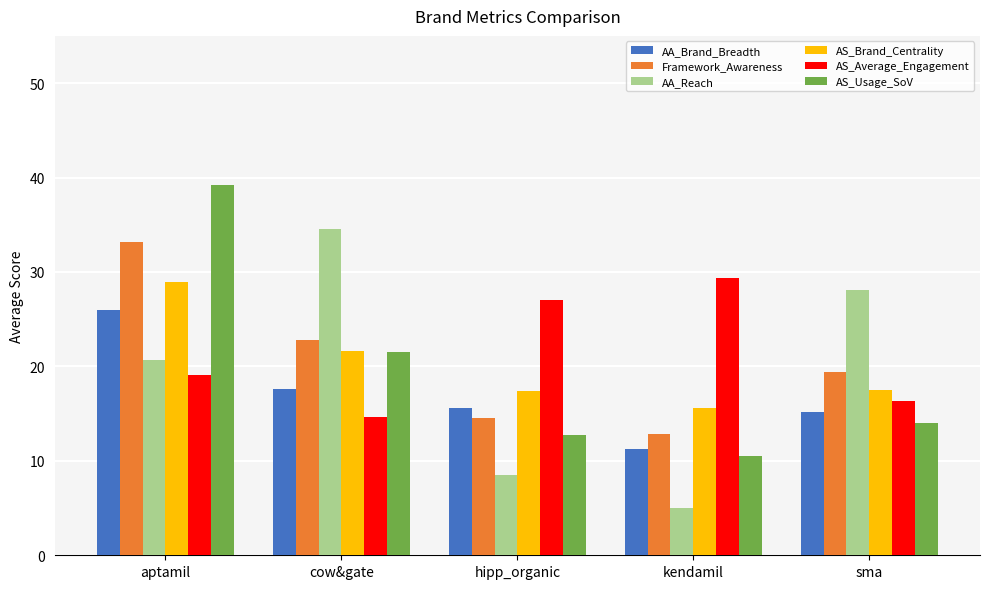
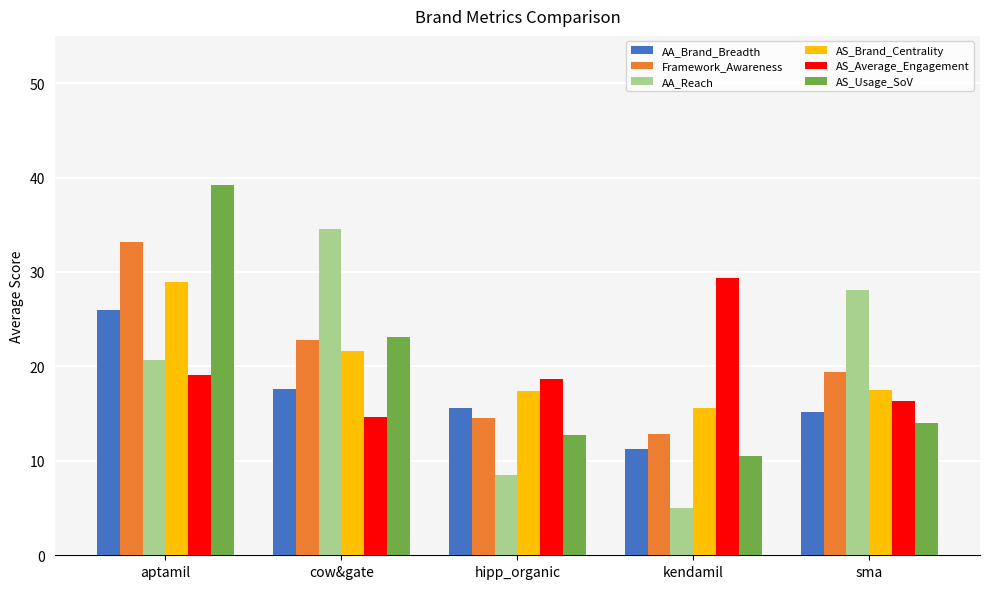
  {
    "AA_Brand_Breadth": {
      "aptamil": 26,
      "cow&gate": 18,
      "hipp_organic": 16,
      "kendamil": 11,
      "sma": 15
    },
    "Framework_Awareness": {
      "aptamil": 33,
      "cow&gate": 23,
      "hipp_organic": 15,
      "kendamil": 13,
      "sma": 19
    },
    "AA_Reach": {
      "aptamil": 21,
      "cow&gate": 35,
      "hipp_organic": 9,
      "kendamil": 5,
      "sma": 28
    },
    "AS_Brand_Centrality": {
      "aptamil": 29,
      "cow&gate": 22,
      "hipp_organic": 17,
      "kendamil": 16,
      "sma": 17
    },
    "AS_Average_Engagement": {
      "aptamil": 19,
      "cow&gate": 15,
-     "hipp_organic": 27,
+     "hipp_organic": 19,
      "kendamil": 29,
      "sma": 16
    },
    "AS_Usage_SoV": {
      "aptamil": 39,
-     "cow&gate": 21,
+     "cow&gate": 23,
      "hipp_organic": 13,
      "kendamil": 10,
      "sma": 14
    }
  }
